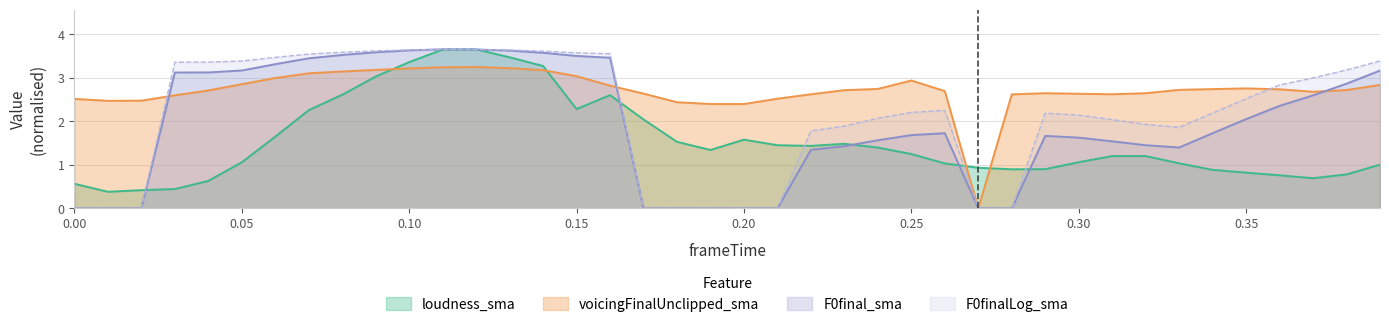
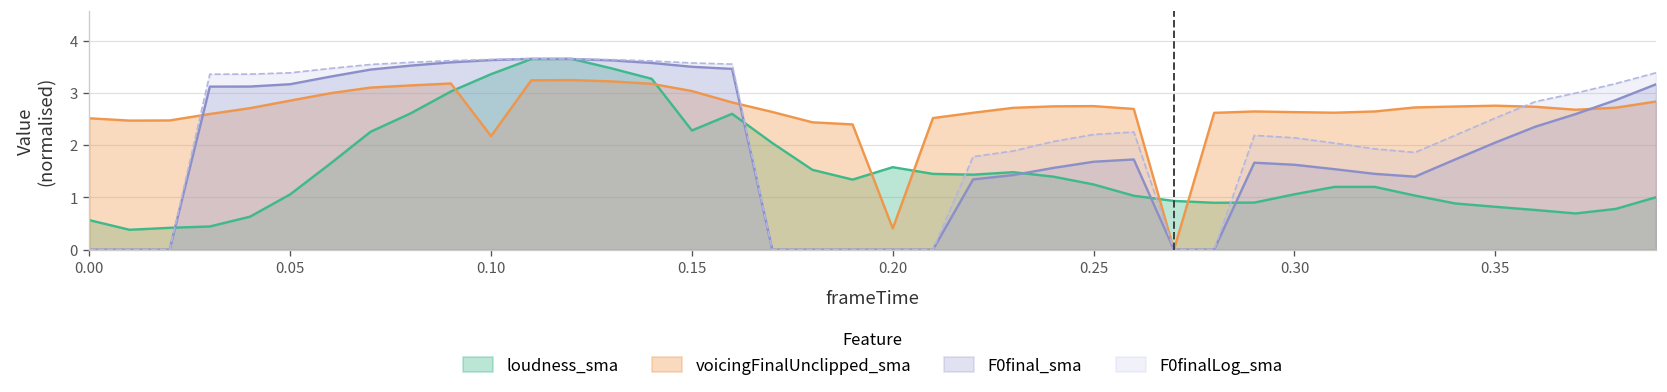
  {
    "loudness_sma": {
      "0.00": 0.6,
      "0.05": 1.1,
      "0.10": 3.4,
      "0.15": 2.3,
      "0.20": 1.6,
      "0.25": 1.2,
      "0.30": 1.1,
      "0.35": 0.8
    },
    "voicingFinalUnclipped_sma": {
      "0.00": 2.5,
      "0.05": 2.9,
-     "0.10": 3.2,
+     "0.10": 2.2,
      "0.15": 3.0,
-     "0.20": 2.4,
-     "0.25": 2.9,
+     "0.20": 0.4,
+     "0.25": 2.7,
      "0.30": 2.6,
      "0.35": 2.8
    }
  }
